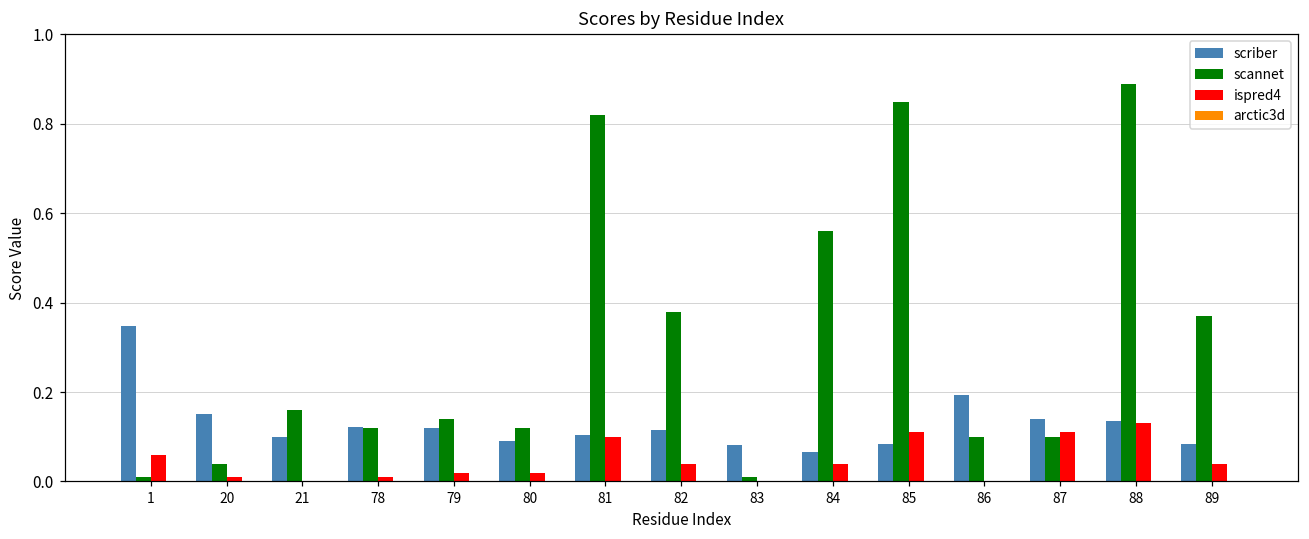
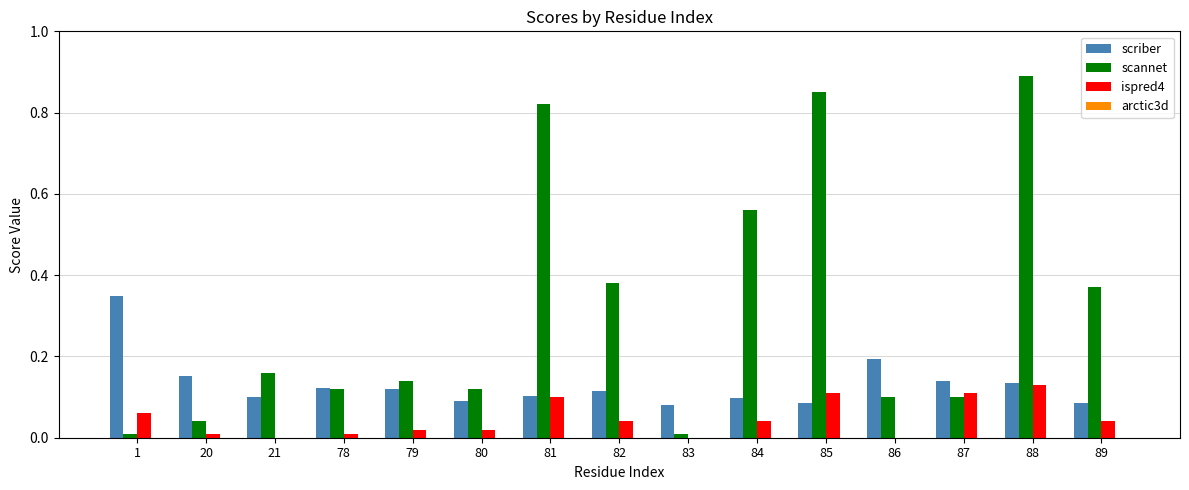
  {
    "scriber": {
      "1": 0.35,
      "20": 0.15,
      "21": 0.10,
      "78": 0.12,
      "79": 0.12,
      "80": 0.09,
      "81": 0.10,
      "82": 0.12,
      "83": 0.08,
-     "84": 0.07,
+     "84": 0.10,
      "85": 0.08,
      "86": 0.19,
      "87": 0.14,
      "88": 0.14,
      "89": 0.08
    },
    "scannet": {
      "1": 0.01,
      "20": 0.04,
      "21": 0.16,
      "78": 0.12,
      "79": 0.14,
      "80": 0.12,
      "81": 0.82,
      "82": 0.38,
      "83": 0.01,
      "84": 0.56,
      "85": 0.85,
      "86": 0.10,
      "87": 0.10,
      "88": 0.89,
      "89": 0.37
    },
    "ispred4": {
      "1": 0.06,
      "20": 0.01,
      "21": 0.00,
      "78": 0.01,
      "79": 0.02,
      "80": 0.02,
      "81": 0.10,
      "82": 0.04,
      "83": 0.00,
      "84": 0.04,
      "85": 0.11,
      "86": 0.00,
      "87": 0.11,
      "88": 0.13,
      "89": 0.04
    },
    "arctic3d": {
      "1": 0.00,
      "20": 0.00,
      "21": 0.00,
      "78": 0.00,
      "79": 0.00,
      "80": 0.00,
      "81": 0.00,
      "82": 0.00,
      "83": 0.00,
      "84": 0.00,
      "85": 0.00,
      "86": 0.00,
      "87": 0.00,
      "88": 0.00,
      "89": 0.00
    }
  }
